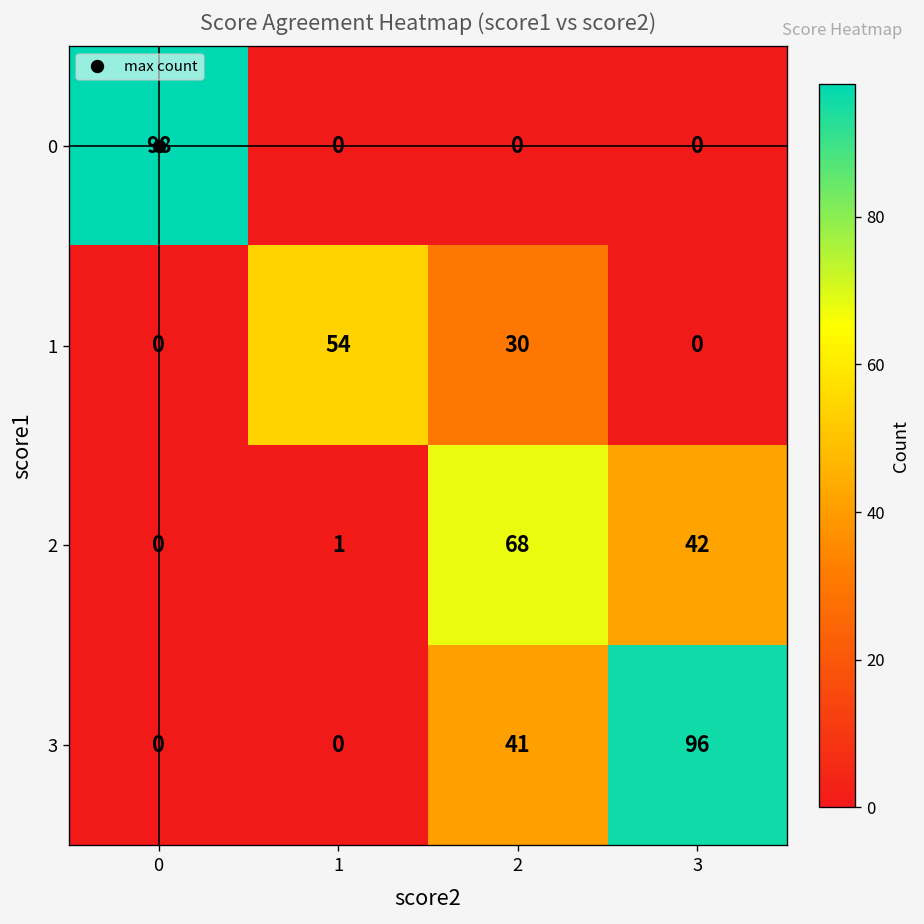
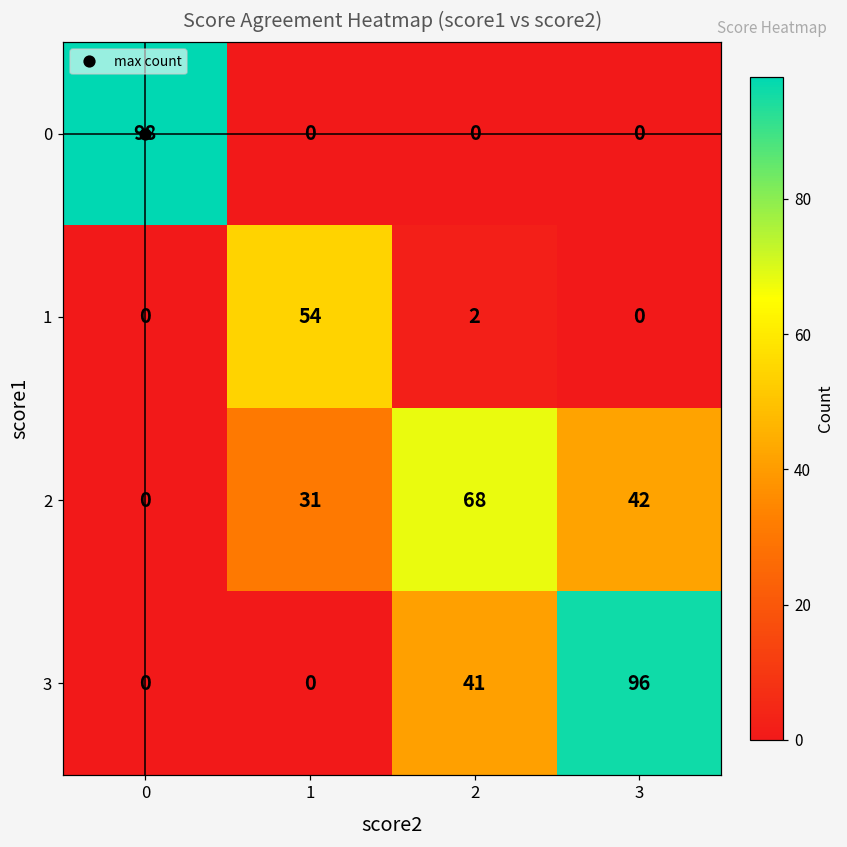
  {
    "0": {
      "1": 0,
      "2": 0,
      "3": 0
    },
    "1": {
      "0": 0,
      "1": 54,
-     "2": 30,
+     "2": 2,
      "3": 0
    },
    "2": {
      "0": 0,
-     "1": 1,
+     "1": 31,
      "2": 68,
      "3": 42
    },
    "3": {
      "0": 0,
      "1": 0,
      "2": 41,
      "3": 96
    }
  }
